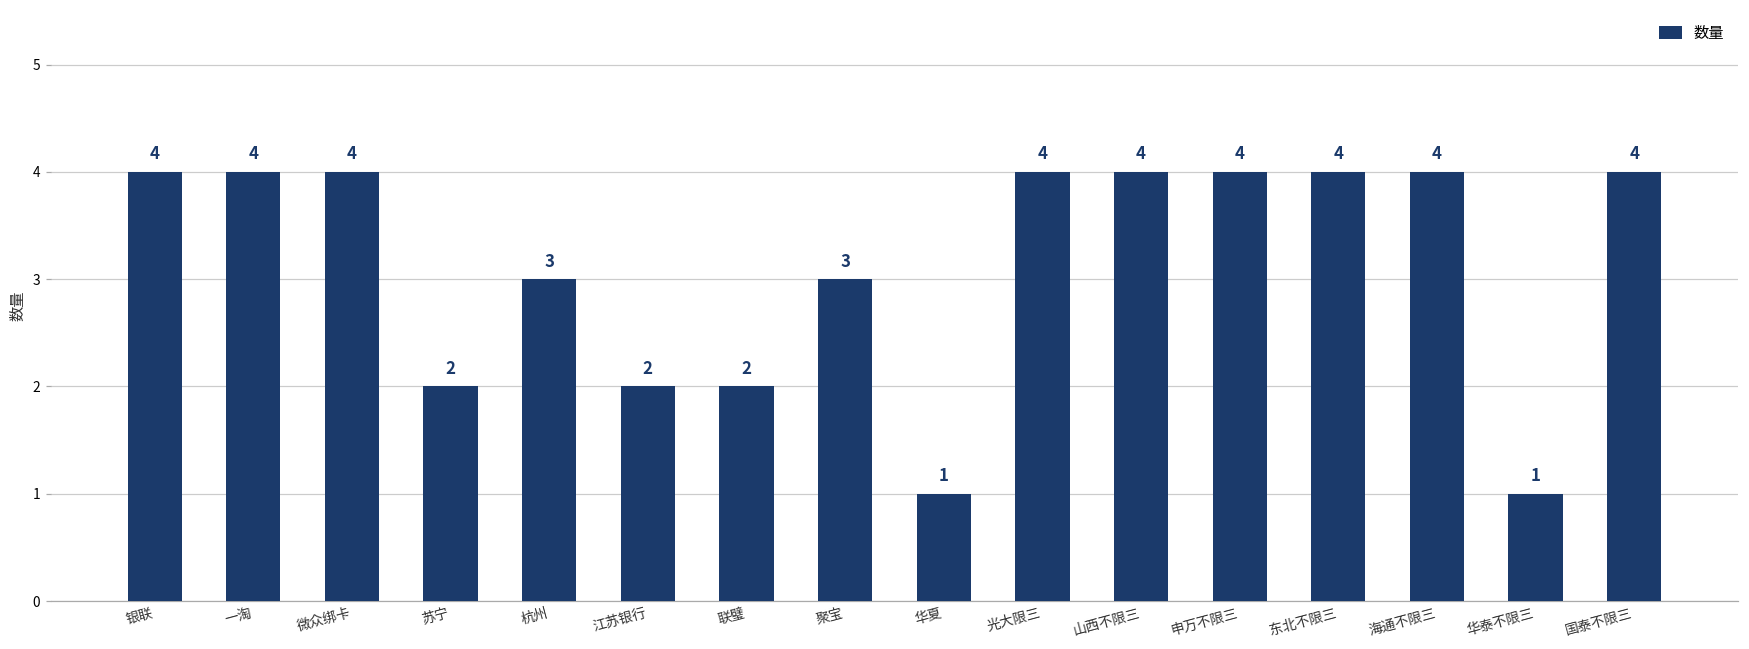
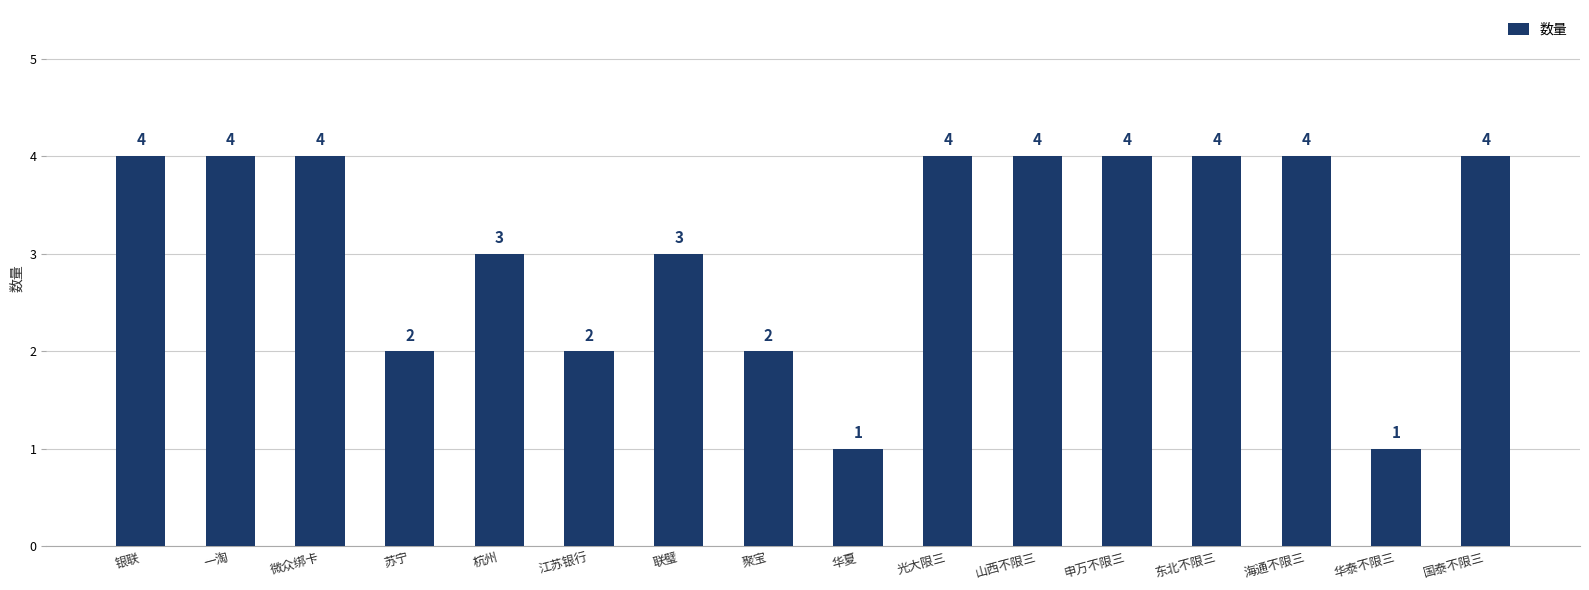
  {
    "银联": 4,
    "一淘": 4,
    "微众绑卡": 4,
    "苏宁": 2,
    "杭州": 3,
    "江苏银行": 2,
-   "联璧": 2,
-   "聚宝": 3,
+   "联璧": 3,
+   "聚宝": 2,
    "华夏": 1,
    "光大限三": 4,
    "山西不限三": 4,
    "申万不限三": 4,
    "东北不限三": 4,
    "海通不限三": 4,
    "华泰不限三": 1,
    "国泰不限三": 4
  }
